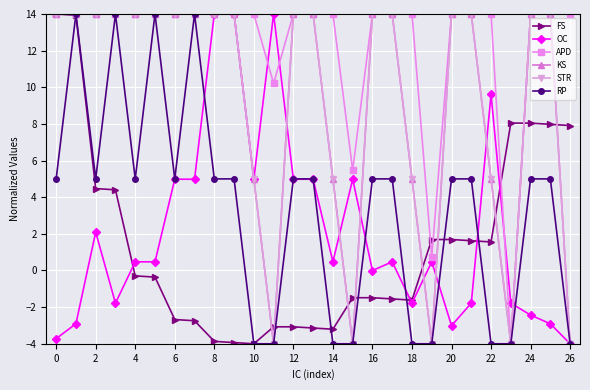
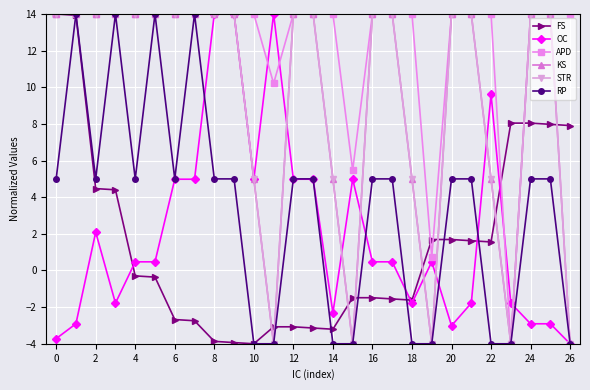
  {
    "OC": {
      "0": -3.7,
      "2": 2.1,
      "4": 0.5,
-     "14": 0.5,
-     "16": 0.0,
+     "14": -2.3,
+     "16": 0.5,
      "18": -1.8,
      "20": -3.0,
      "22": 9.6,
-     "24": -2.4
+     "24": -2.9
    }
  }
